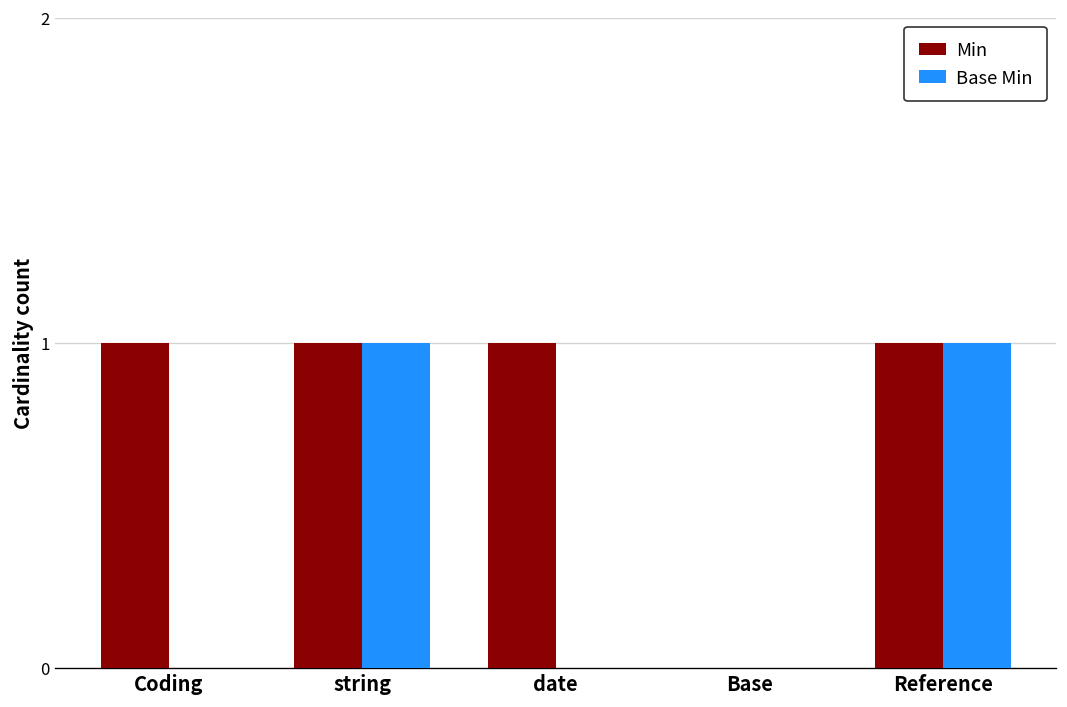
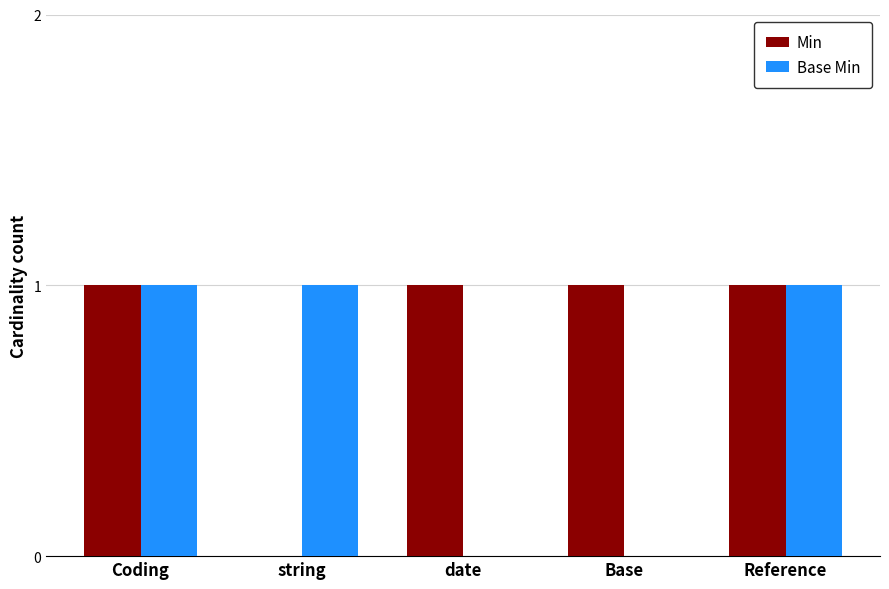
  {
    "Min": {
      "Coding": 1,
-     "string": 1,
+     "string": 0,
      "date": 1,
-     "Base": 0,
+     "Base": 1,
      "Reference": 1
    },
    "Base Min": {
-     "Coding": 0,
+     "Coding": 1,
      "string": 1,
      "date": 0,
      "Base": 0,
      "Reference": 1
    }
  }
